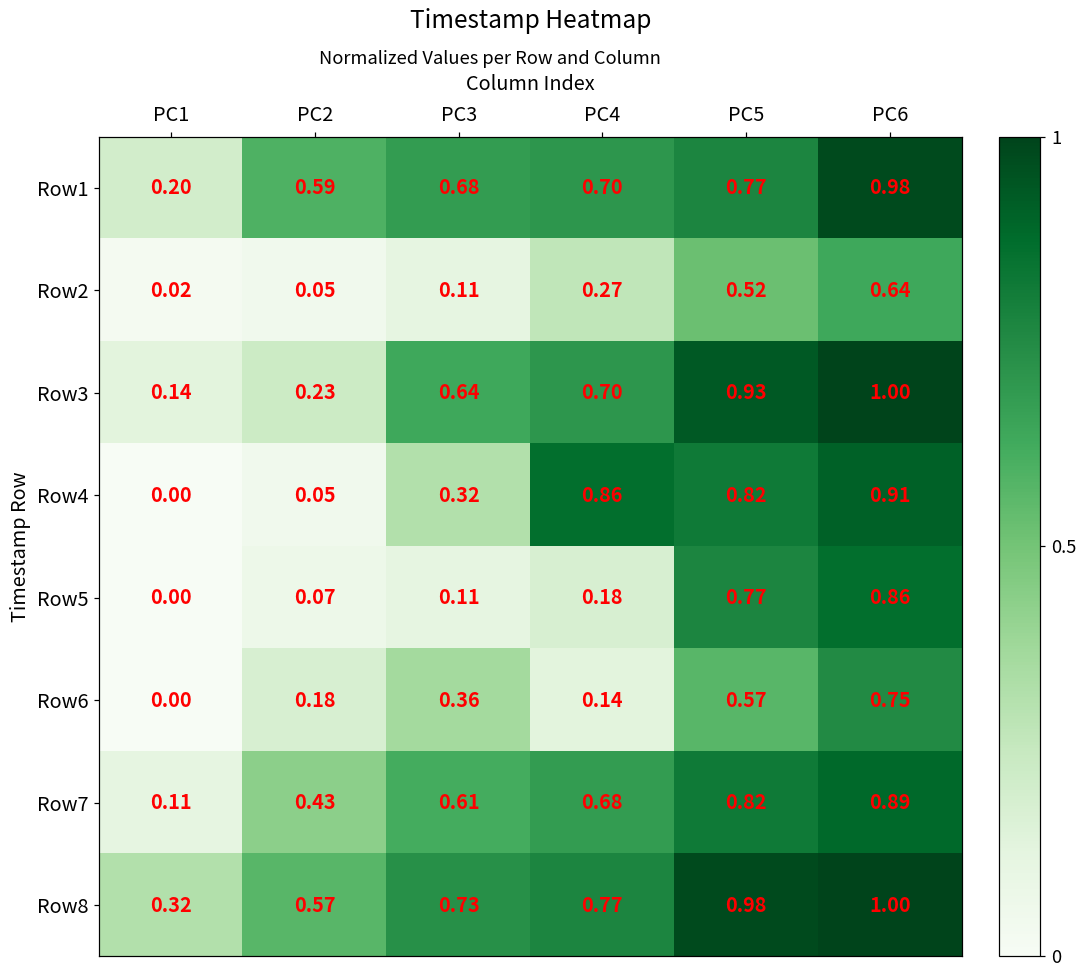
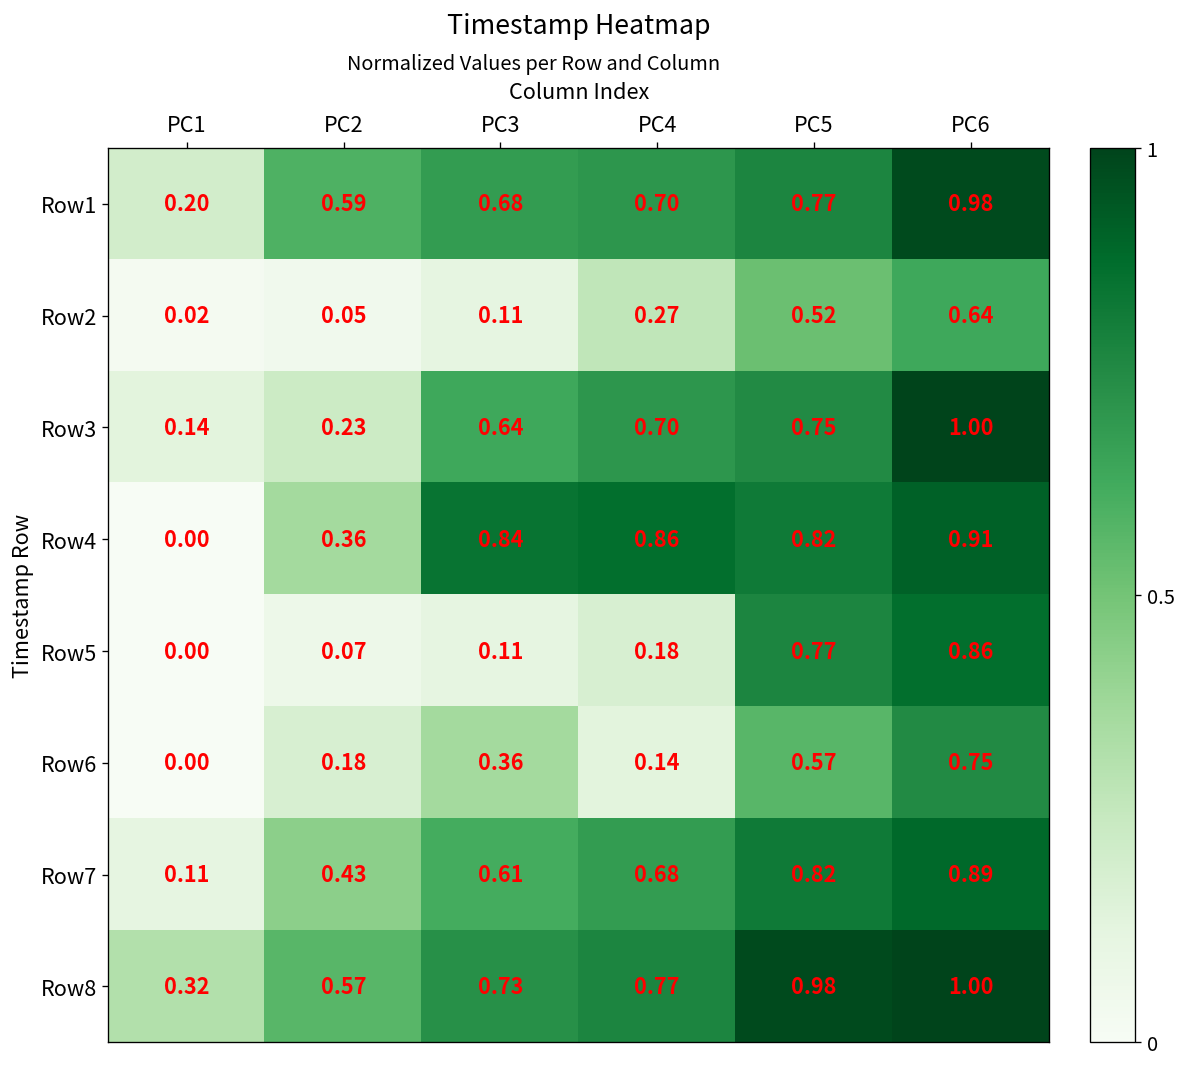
  {
    "Row1": {
      "PC1": 0.20,
      "PC2": 0.59,
      "PC3": 0.68,
      "PC4": 0.70,
      "PC5": 0.77,
      "PC6": 0.98
    },
    "Row2": {
      "PC1": 0.02,
      "PC2": 0.05,
      "PC3": 0.11,
      "PC4": 0.27,
      "PC5": 0.52,
      "PC6": 0.64
    },
    "Row3": {
      "PC1": 0.14,
      "PC2": 0.23,
      "PC3": 0.64,
      "PC4": 0.70,
-     "PC5": 0.93,
+     "PC5": 0.75,
      "PC6": 1.00
    },
    "Row4": {
      "PC1": 0.00,
-     "PC2": 0.05,
-     "PC3": 0.32,
+     "PC2": 0.36,
+     "PC3": 0.84,
      "PC4": 0.86,
      "PC5": 0.82,
      "PC6": 0.91
    },
    "Row5": {
      "PC1": 0.00,
      "PC2": 0.07,
      "PC3": 0.11,
      "PC4": 0.18,
      "PC5": 0.77,
      "PC6": 0.86
    },
    "Row6": {
      "PC1": 0.00,
      "PC2": 0.18,
      "PC3": 0.36,
      "PC4": 0.14,
      "PC5": 0.57,
      "PC6": 0.75
    },
    "Row7": {
      "PC1": 0.11,
      "PC2": 0.43,
      "PC3": 0.61,
      "PC4": 0.68,
      "PC5": 0.82,
      "PC6": 0.89
    },
    "Row8": {
      "PC1": 0.32,
      "PC2": 0.57,
      "PC3": 0.73,
      "PC4": 0.77,
      "PC5": 0.98,
      "PC6": 1.00
    }
  }
